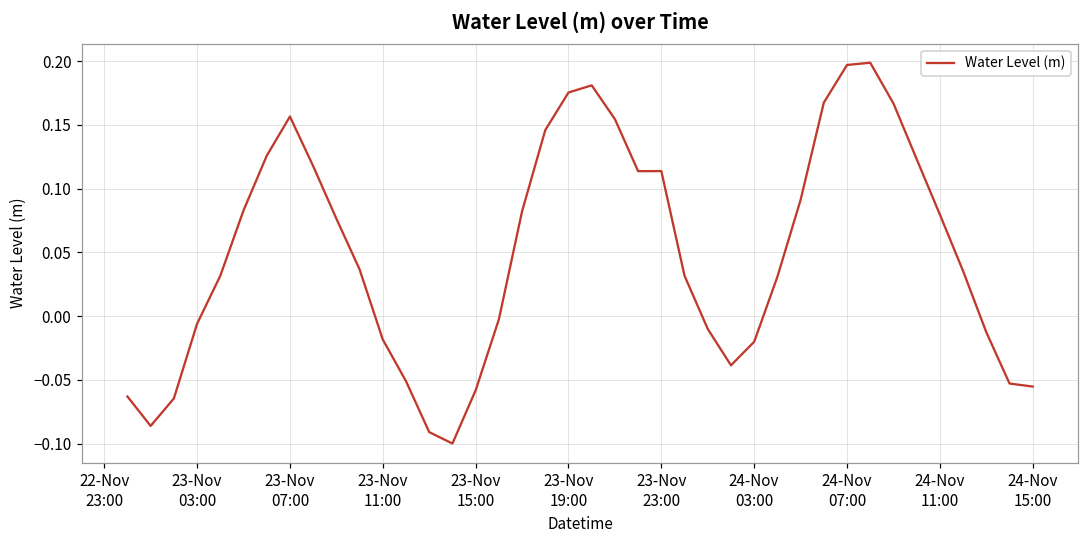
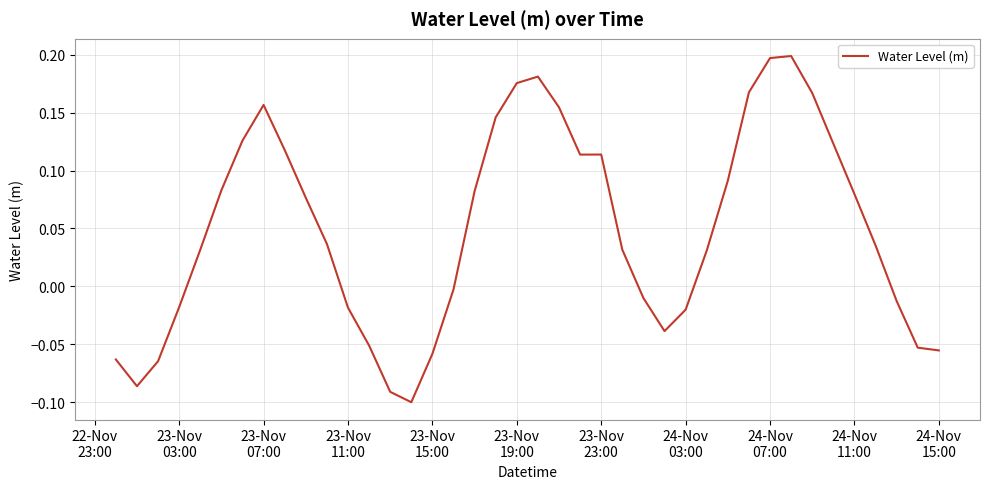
  {
-   "23-Nov 03:00": -0.006,
+   "23-Nov 03:00": -0.018,
    "23-Nov 07:00": 0.157,
    "23-Nov 11:00": -0.018,
    "23-Nov 15:00": -0.058,
    "23-Nov 19:00": 0.175,
    "23-Nov 23:00": 0.114,
    "24-Nov 03:00": -0.020,
    "24-Nov 07:00": 0.197,
    "24-Nov 11:00": 0.080,
    "24-Nov 15:00": -0.055
  }
